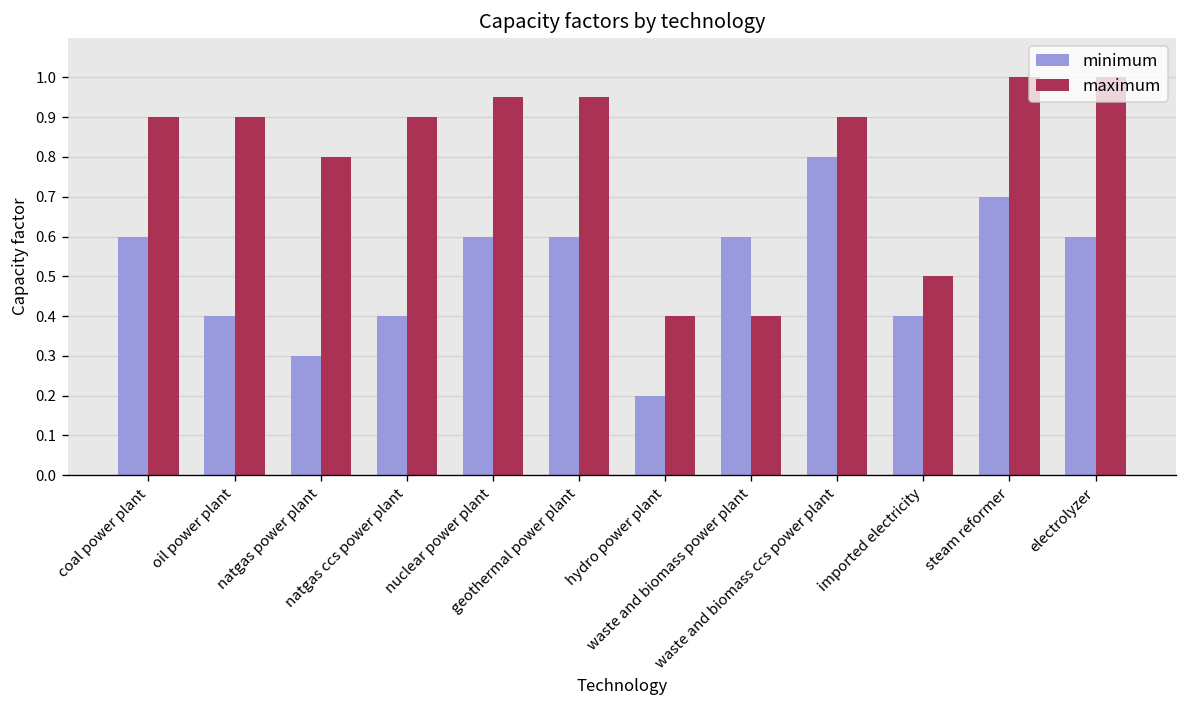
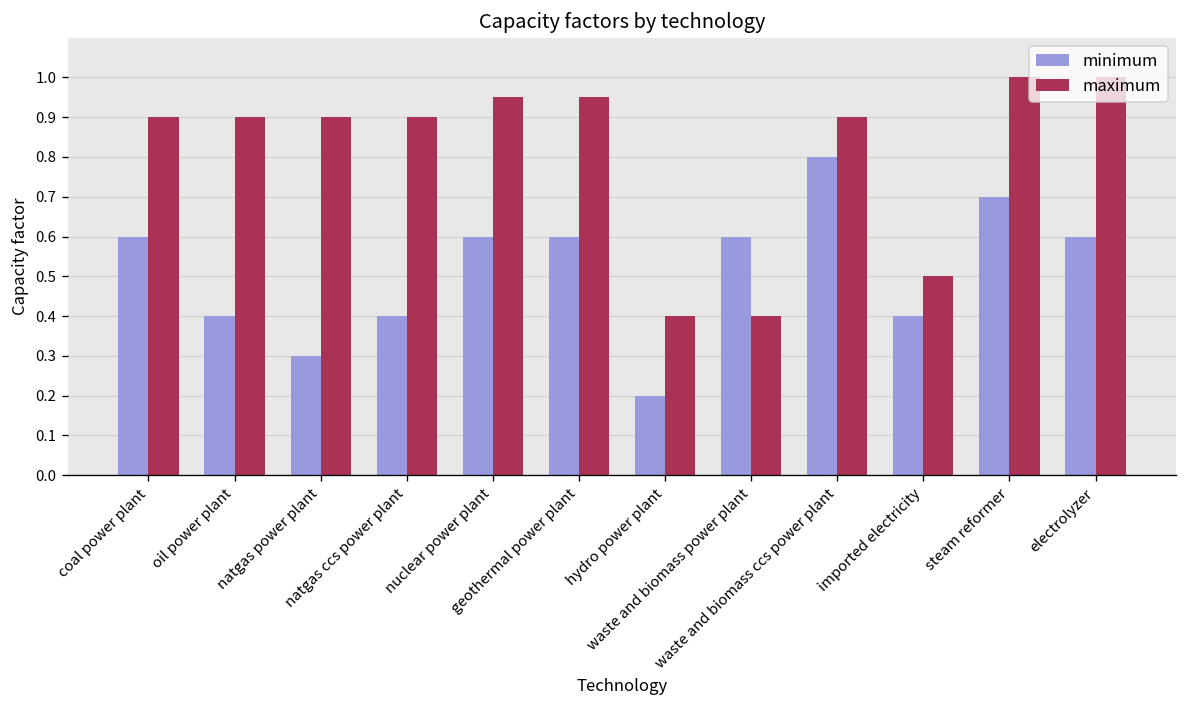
  {
    "minimum": {
      "coal power plant": 0.6,
      "oil power plant": 0.4,
      "natgas power plant": 0.3,
      "natgas ccs power plant": 0.4,
      "nuclear power plant": 0.6,
      "geothermal power plant": 0.6,
      "hydro power plant": 0.2,
      "waste and biomass power plant": 0.6,
      "waste and biomass ccs power plant": 0.8,
      "imported electricity": 0.4,
      "steam reformer": 0.7,
      "electrolyzer": 0.6
    },
    "maximum": {
      "coal power plant": 0.9,
      "oil power plant": 0.9,
-     "natgas power plant": 0.8,
+     "natgas power plant": 0.9,
      "natgas ccs power plant": 0.9,
      "nuclear power plant": 0.95,
      "geothermal power plant": 0.95,
      "hydro power plant": 0.4,
      "waste and biomass power plant": 0.4,
      "waste and biomass ccs power plant": 0.9,
      "imported electricity": 0.5,
      "steam reformer": 1.0
    }
  }
